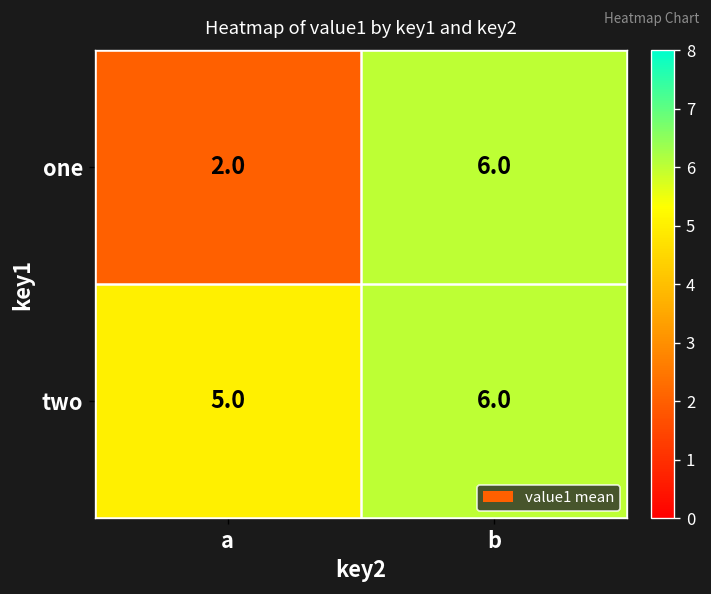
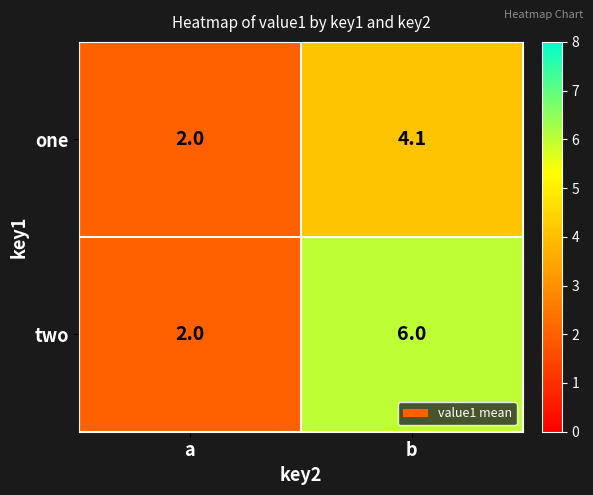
  {
    "one": {
      "a": 2.0,
-     "b": 6.0
+     "b": 4.1
    },
    "two": {
-     "a": 5.0,
+     "a": 2.0,
      "b": 6.0
    }
  }
